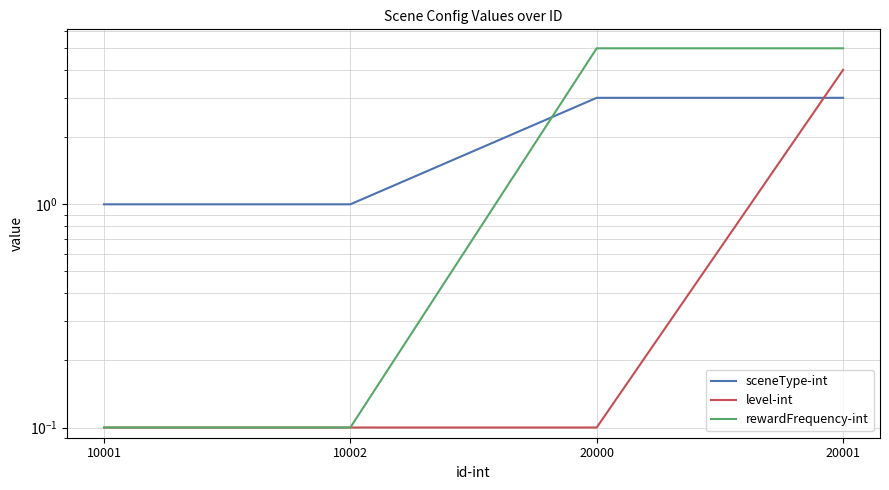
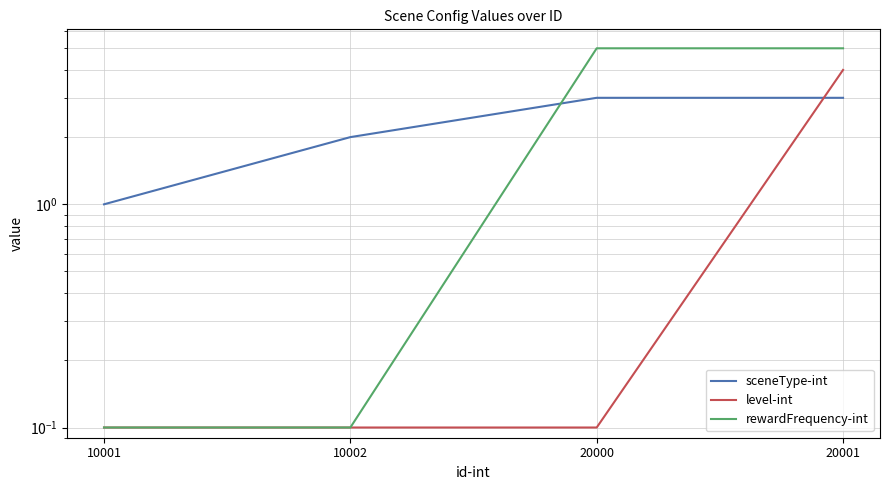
  {
    "sceneType-int": {
      "10001": 1,
-     "10002": 1,
+     "10002": 2,
      "20000": 3,
      "20001": 3
    },
    "level-int": {
      "20000": 0.10,
      "20001": 4
    },
    "rewardFrequency-int": {
      "20000": 5,
      "20001": 5
    }
  }
